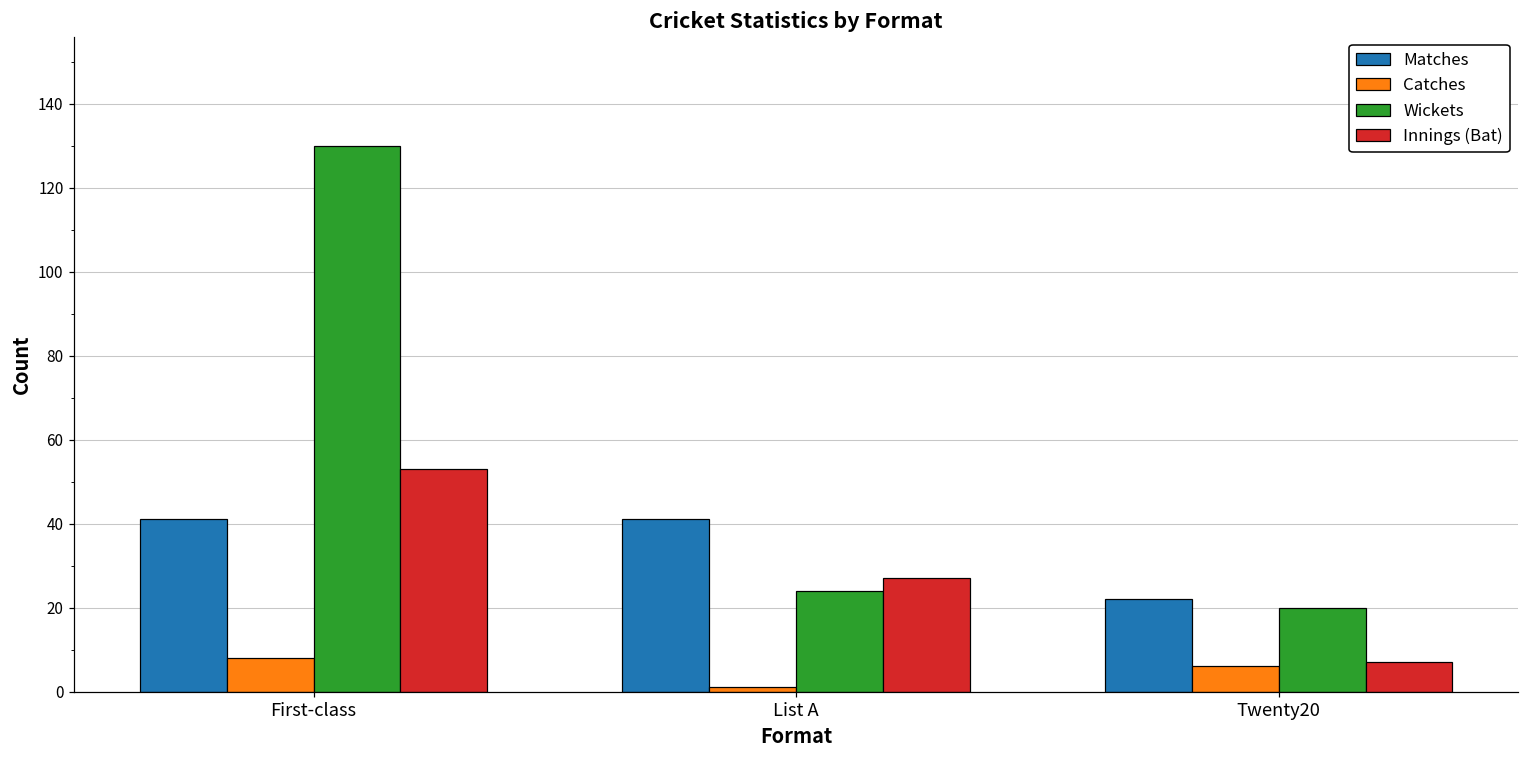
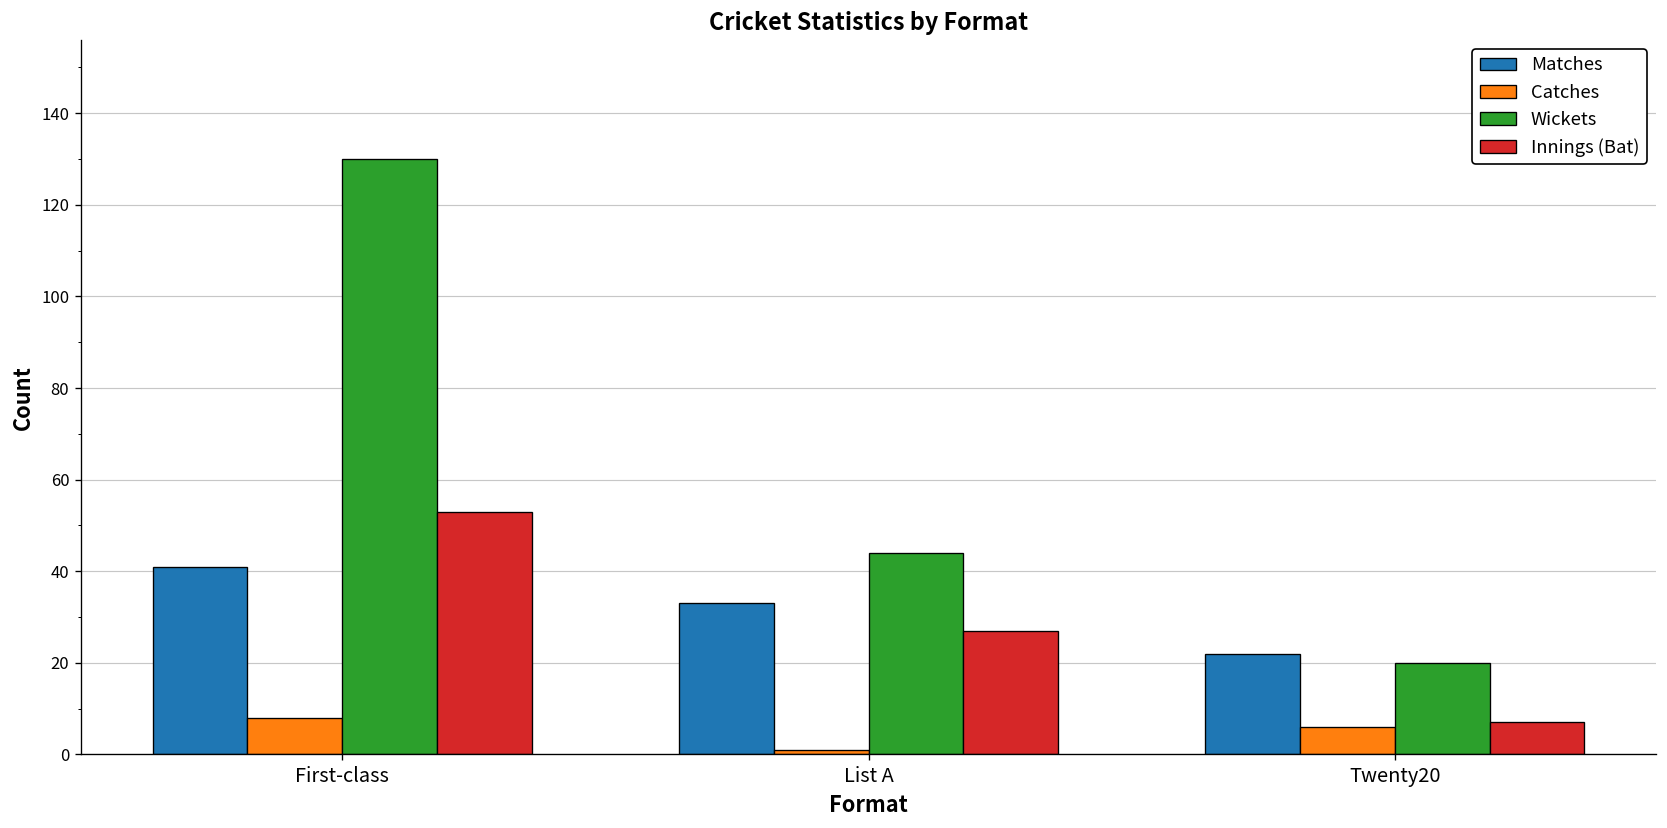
  {
    "Matches": {
      "First-class": 41,
-     "List A": 41,
+     "List A": 33,
      "Twenty20": 22
    },
    "Catches": {
      "First-class": 8,
      "List A": 1,
      "Twenty20": 6
    },
    "Wickets": {
      "First-class": 130,
-     "List A": 24,
+     "List A": 44,
      "Twenty20": 20
    },
    "Innings (Bat)": {
      "First-class": 53,
      "List A": 27,
      "Twenty20": 7
    }
  }
